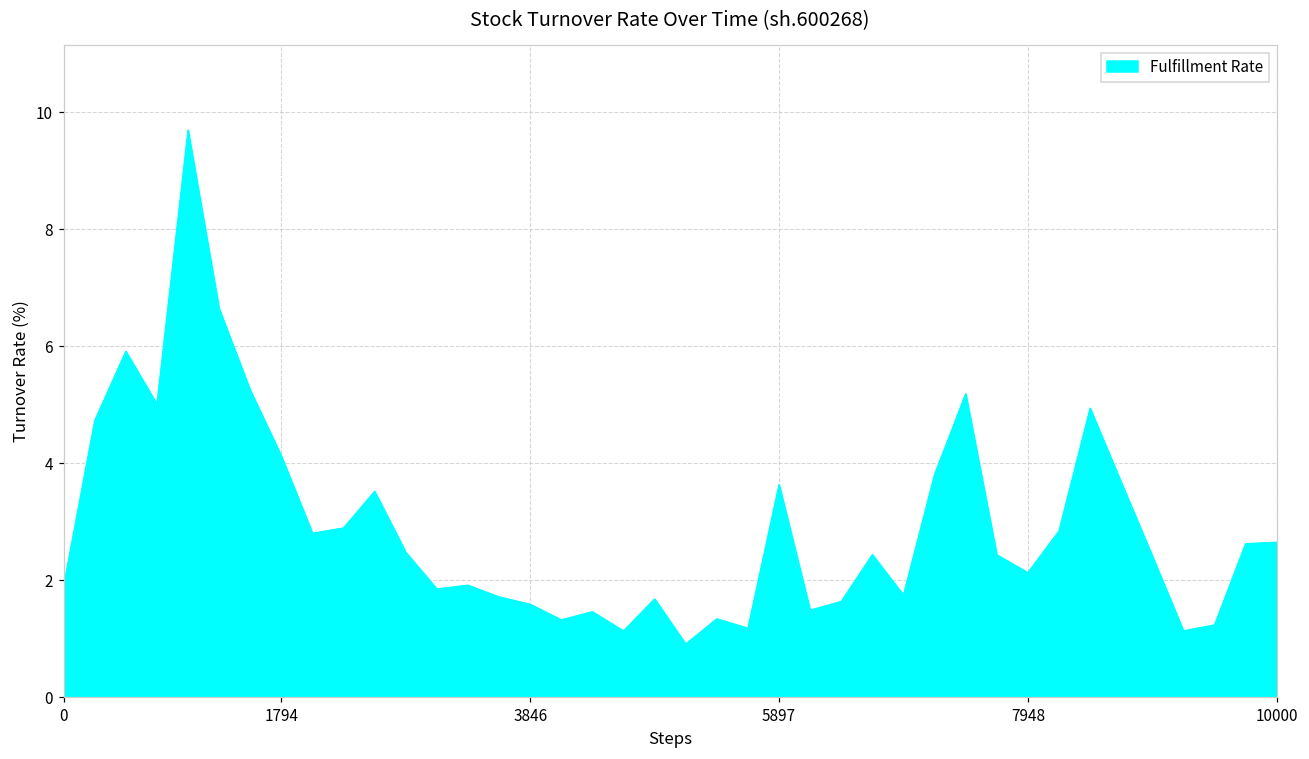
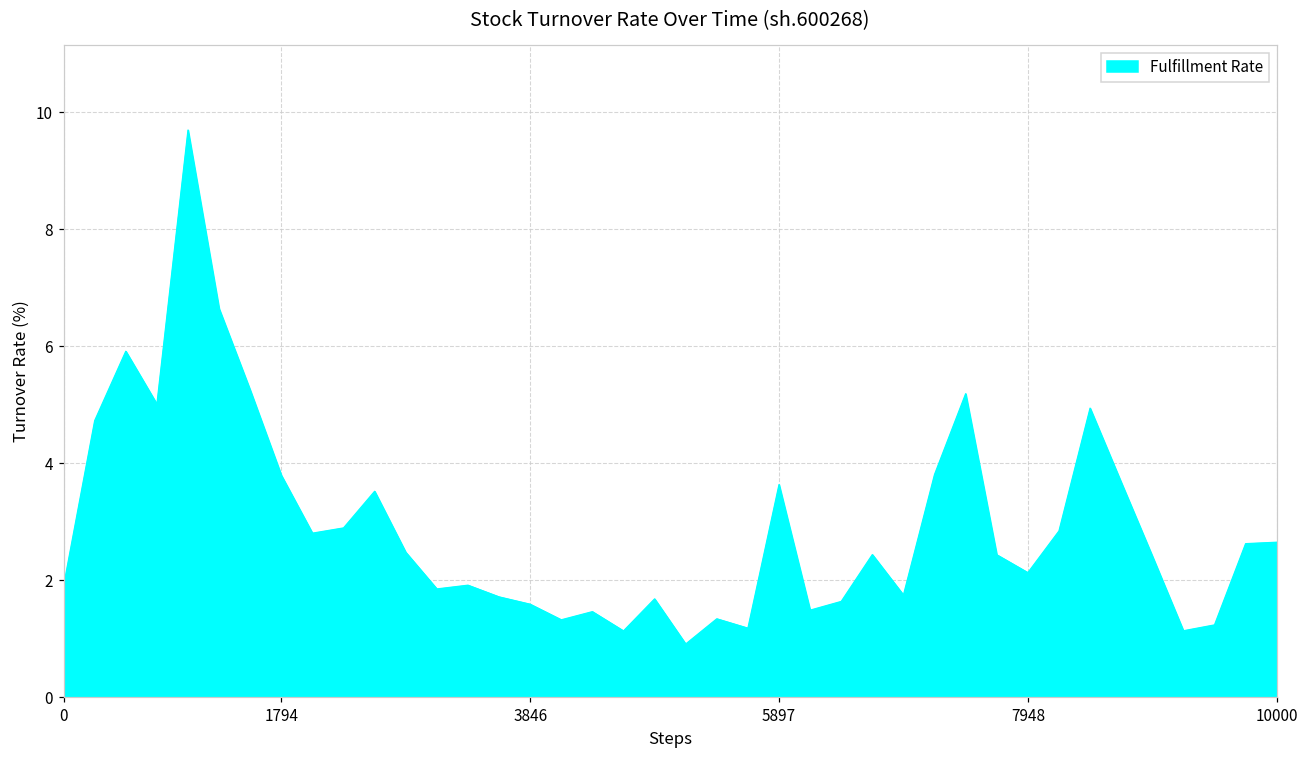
  {
    "0": 1.9,
-   "1794": 4.1,
+   "1794": 3.8,
    "3846": 1.6,
    "5897": 3.6,
    "7948": 2.1,
    "10000": 2.6
  }
